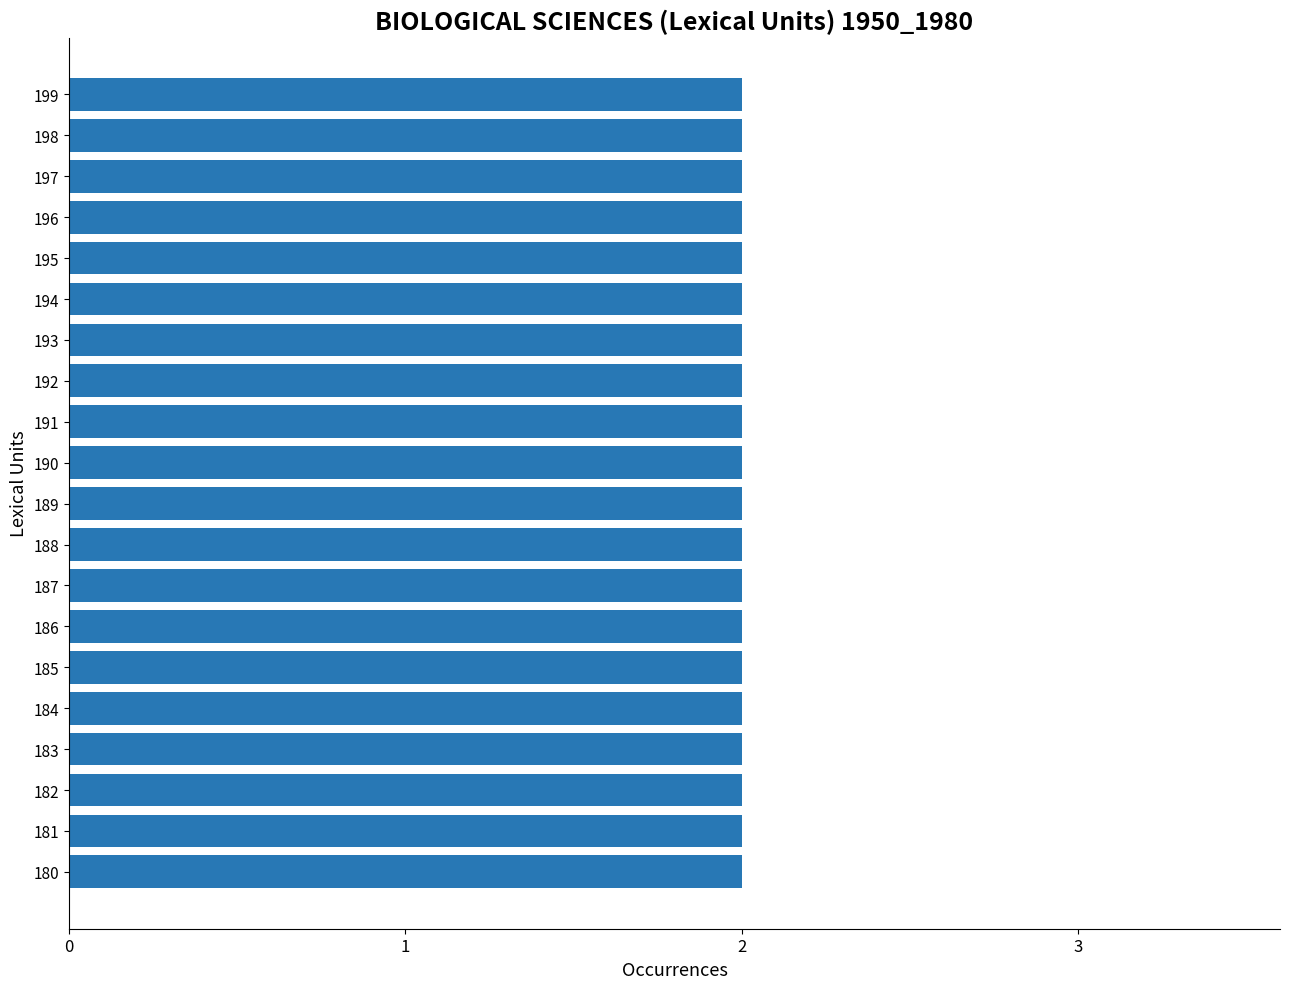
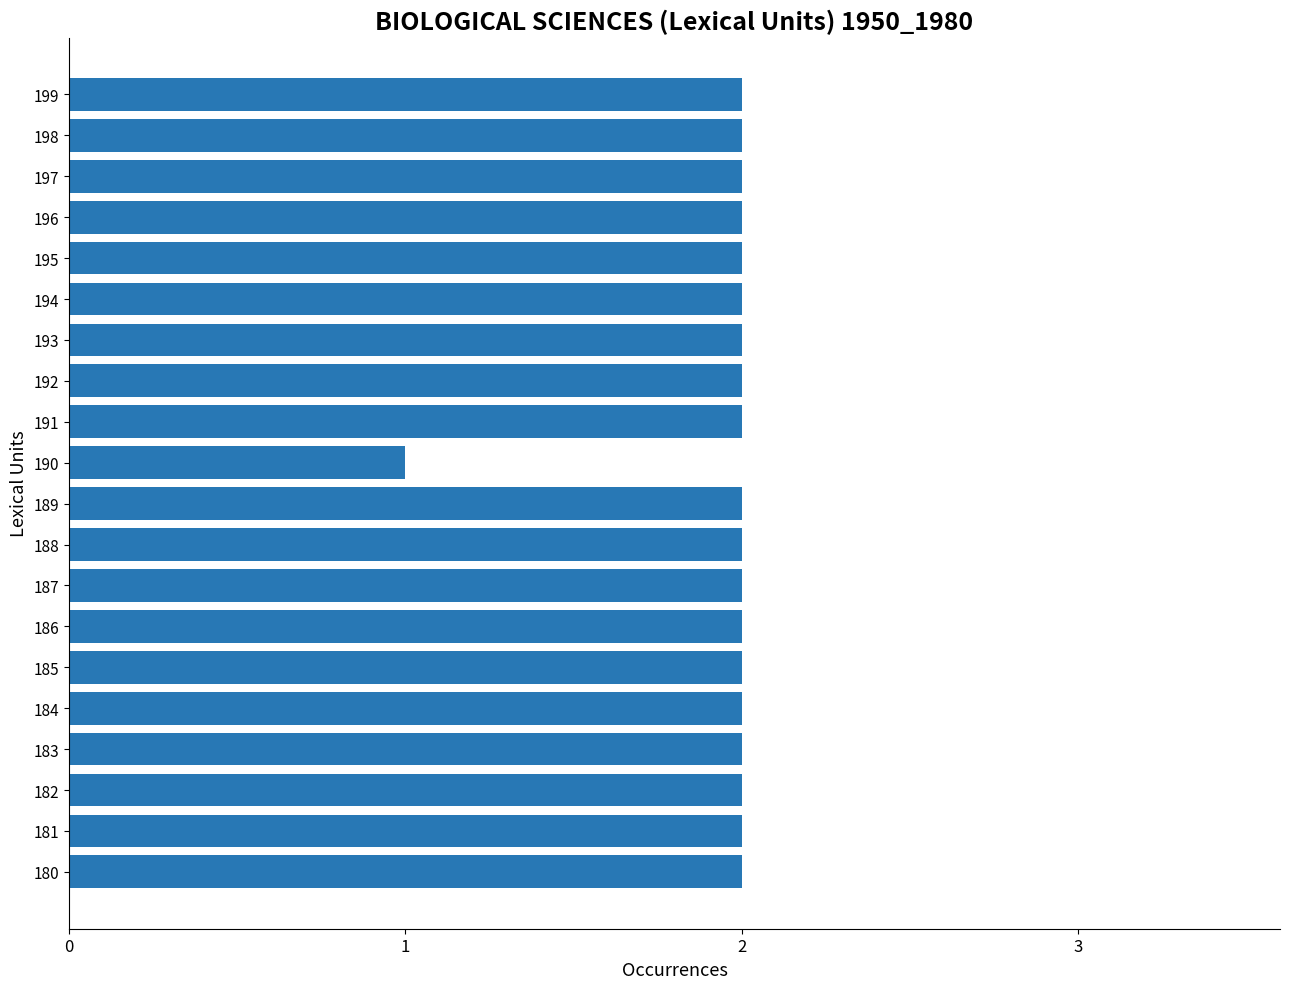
  {
    "199": 2,
    "198": 2,
    "197": 2,
    "196": 2,
    "195": 2,
    "194": 2,
    "193": 2,
    "192": 2,
    "191": 2,
-   "190": 2,
+   "190": 1,
    "189": 2,
    "188": 2,
    "187": 2,
    "186": 2,
    "185": 2,
    "184": 2,
    "183": 2,
    "182": 2,
    "181": 2,
    "180": 2
  }
